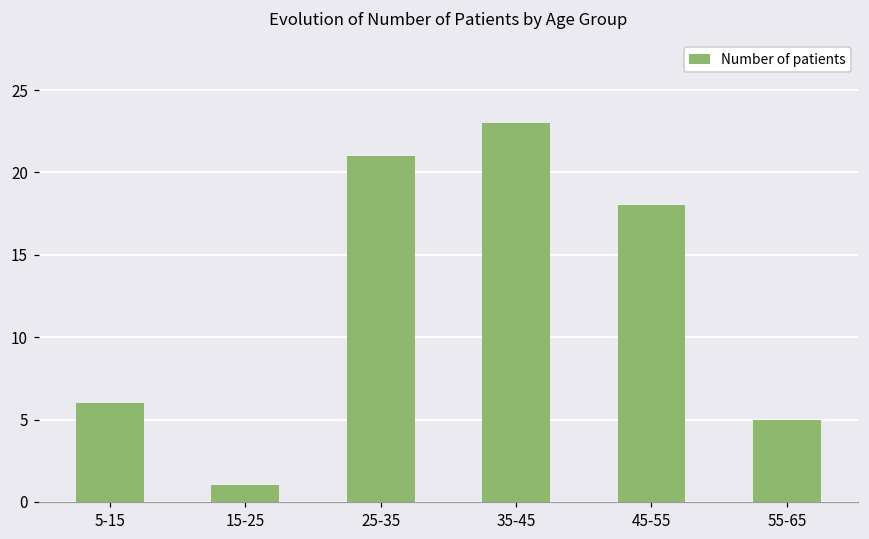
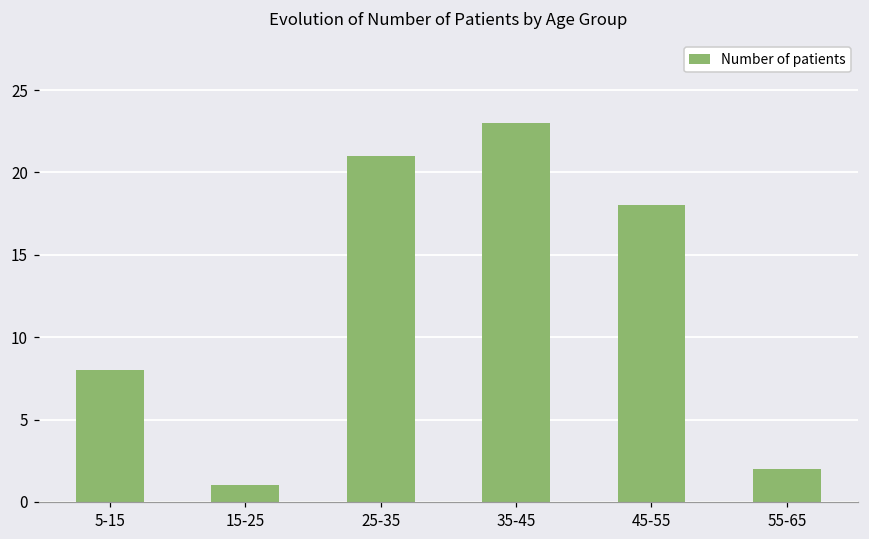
  {
-   "5-15": 6,
+   "5-15": 8,
    "15-25": 1,
    "25-35": 21,
    "35-45": 23,
    "45-55": 18,
-   "55-65": 5
+   "55-65": 2
  }
